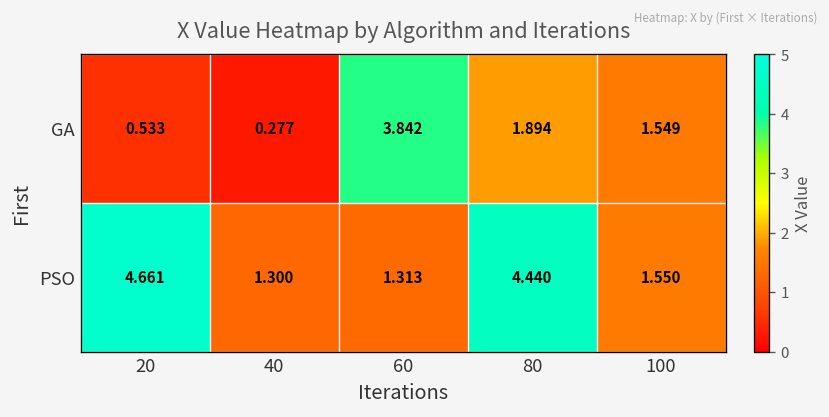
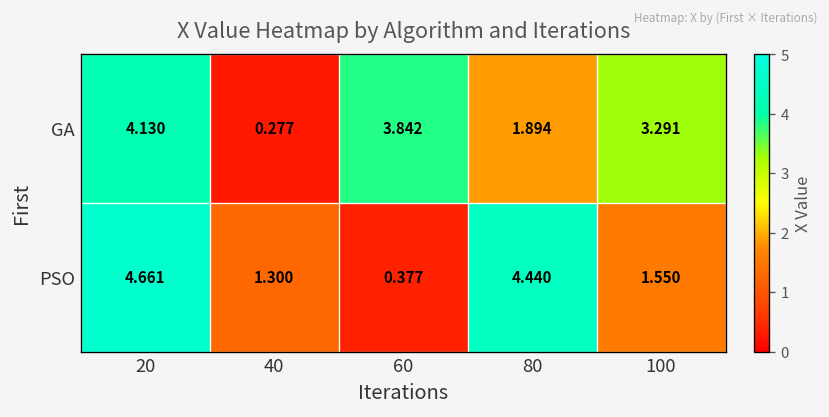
  {
    "GA": {
-     "20": 0.533,
+     "20": 4.130,
      "40": 0.277,
      "60": 3.842,
      "80": 1.894,
-     "100": 1.549
+     "100": 3.291
    },
    "PSO": {
      "20": 4.661,
      "40": 1.300,
-     "60": 1.313,
+     "60": 0.377,
      "80": 4.440,
      "100": 1.550
    }
  }
